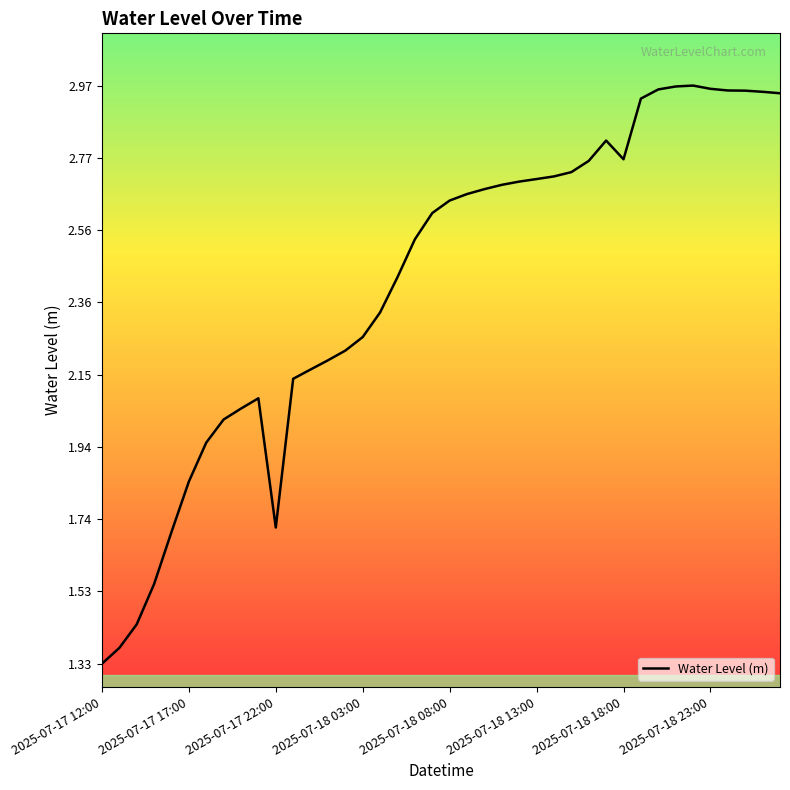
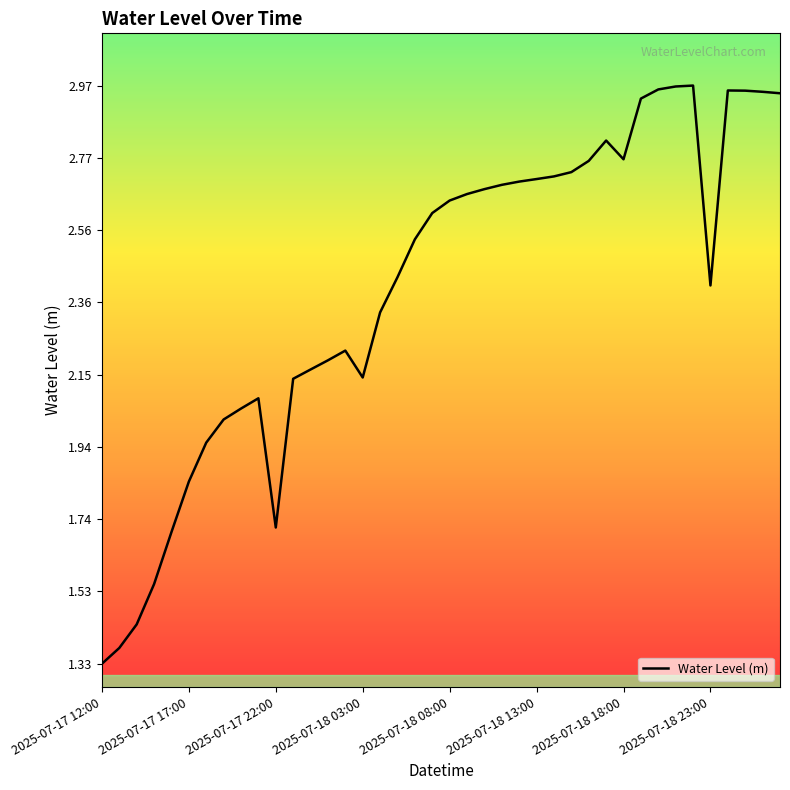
  {
    "2025-07-17 12:00": 1.33,
    "2025-07-17 17:00": 1.85,
    "2025-07-17 22:00": 1.71,
-   "2025-07-18 03:00": 2.26,
+   "2025-07-18 03:00": 2.14,
    "2025-07-18 08:00": 2.65,
    "2025-07-18 13:00": 2.71,
    "2025-07-18 18:00": 2.76,
-   "2025-07-18 23:00": 2.96
+   "2025-07-18 23:00": 2.40
  }
